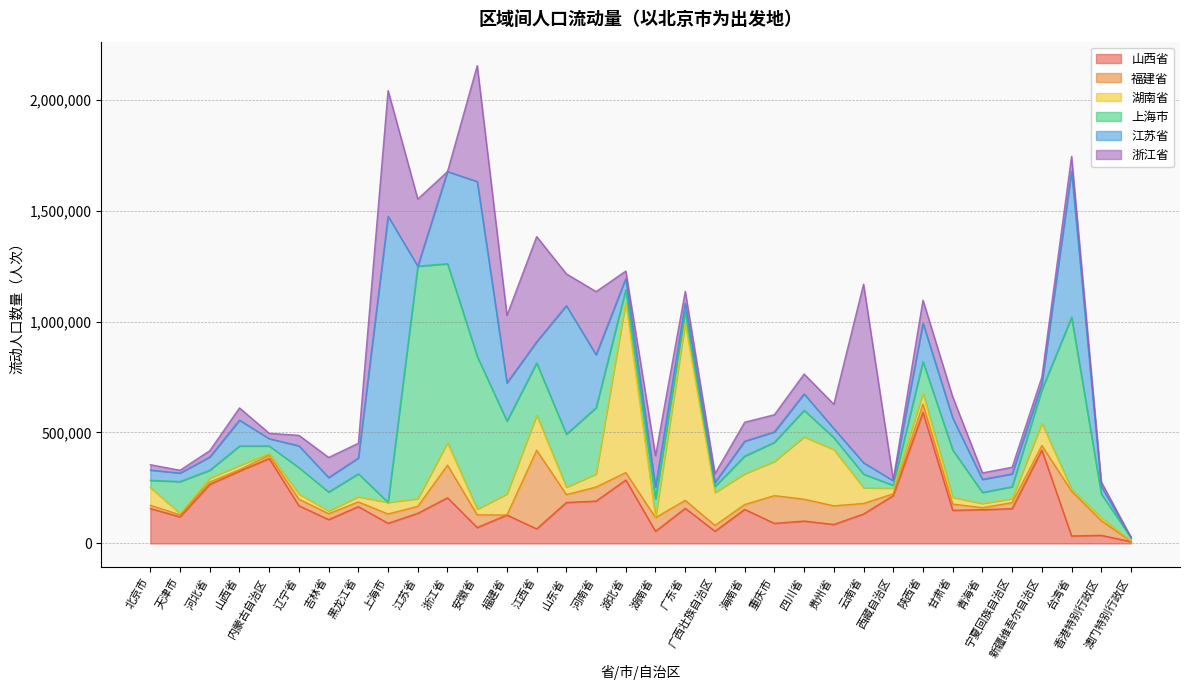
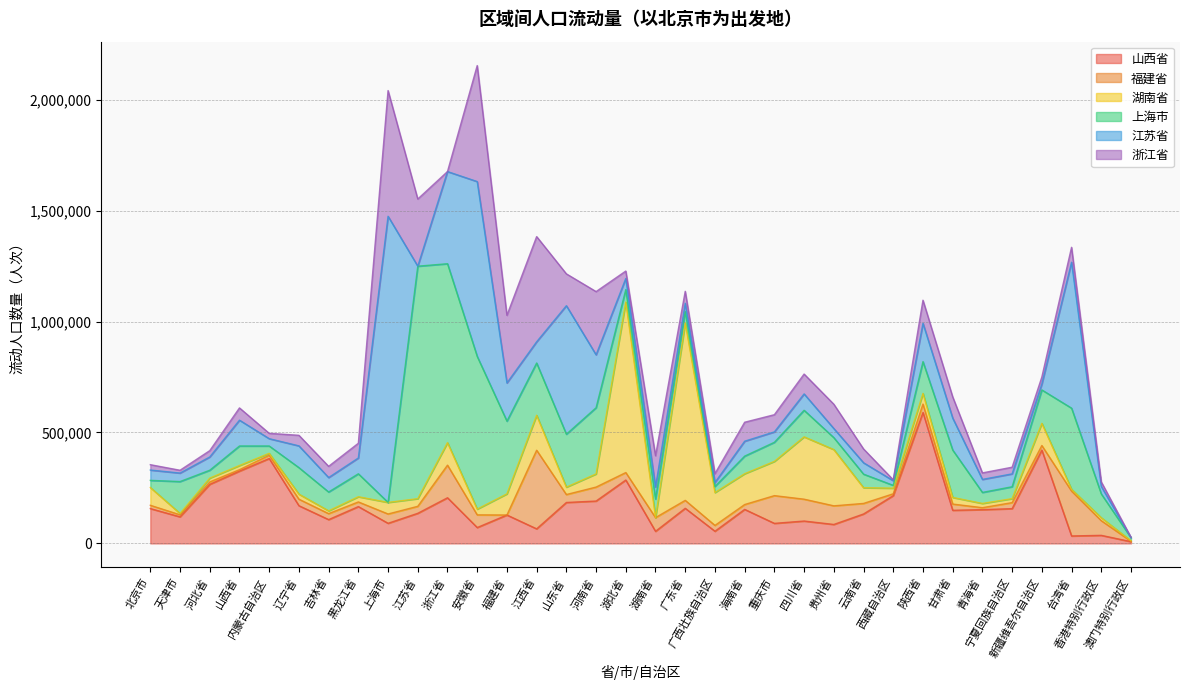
  {
    "湖南省": {
      "北京市": "80,000",
      "河北省": "20,000",
      "山西省": "20,000",
      "辽宁省": "20,000",
      "吉林省": "10,000",
      "黑龙江省": "20,000",
      "江苏省": "30,000",
      "浙江省": "100,000",
      "安徽省": "30,000",
      "福建省": "100,000",
      "江西省": "160,000",
      "山东省": "30,000",
      "河南省": "60,000",
      "湖北省": "770,000",
      "广东省": "800,000",
      "广西壮族自治区": "150,000",
      "海南省": "140,000",
      "重庆市": "150,000",
      "四川省": "280,000",
      "贵州省": "250,000",
      "云南省": "70,000",
      "西藏自治区": "30,000",
      "陕西省": "50,000",
      "甘肃省": "30,000",
      "青海省": "20,000",
      "宁夏回族自治区": "20,000",
      "新疆维吾尔自治区": "100,000",
      "香港特别行政区": "10,000"
    },
    "上海市": {
      "北京市": "30,000",
      "天津市": "140,000",
      "河北省": "40,000",
      "山西省": "90,000",
      "内蒙古自治区": "30,000",
      "辽宁省": "120,000",
      "吉林省": "80,000",
      "黑龙江省": "100,000",
      "浙江省": "810,000",
      "安徽省": "690,000",
      "福建省": "330,000",
      "江西省": "240,000",
      "山东省": "240,000",
      "河南省": "300,000",
      "湖北省": "60,000",
      "湖南省": "80,000",
      "广东省": "50,000",
      "广西壮族自治区": "30,000",
      "海南省": "80,000",
      "重庆市": "90,000",
      "四川省": "120,000",
      "贵州省": "50,000",
      "云南省": "60,000",
      "西藏自治区": "10,000",
      "陕西省": "140,000",
      "甘肃省": "210,000",
      "青海省": "50,000",
      "宁夏回族自治区": "50,000",
      "新疆维吾尔自治区": "150,000",
-     "台湾省": "780,000",
+     "台湾省": "370,000",
      "香港特别行政区": "110,000"
    },
    "江苏省": {
      "北京市": "50,000",
      "天津市": "40,000",
      "河北省": "60,000",
      "山西省": "120,000",
      "内蒙古自治区": "30,000",
      "辽宁省": "100,000",
      "吉林省": "70,000",
      "黑龙江省": "70,000",
      "上海市": "1,290,000",
      "安徽省": "790,000",
      "福建省": "170,000",
      "江西省": "100,000",
      "山东省": "580,000",
      "河南省": "240,000",
      "湖北省": "50,000",
      "湖南省": "50,000",
      "广东省": "40,000",
      "广西壮族自治区": "20,000",
      "海南省": "70,000",
      "重庆市": "50,000",
      "四川省": "70,000",
      "贵州省": "40,000",
      "云南省": "50,000",
      "陕西省": "170,000",
      "甘肃省": "140,000",
      "青海省": "60,000",
      "宁夏回族自治区": "60,000",
      "新疆维吾尔自治区": "30,000",
      "台湾省": "660,000",
      "香港特别行政区": "30,000"
    },
    "浙江省": {
      "北京市": "20,000",
      "天津市": "10,000",
      "河北省": "30,000",
      "山西省": "60,000",
      "内蒙古自治区": "20,000",
      "辽宁省": "50,000",
-     "吉林省": "90,000",
+     "吉林省": "50,000",
      "黑龙江省": "70,000",
      "上海市": "570,000",
      "江苏省": "300,000",
      "安徽省": "520,000",
      "福建省": "300,000",
      "江西省": "470,000",
      "山东省": "140,000",
      "河南省": "280,000",
      "湖北省": "30,000",
      "湖南省": "140,000",
      "广东省": "50,000",
      "广西壮族自治区": "40,000",
      "海南省": "90,000",
      "重庆市": "80,000",
      "四川省": "90,000",
      "贵州省": "110,000",
-     "云南省": "800,000",
+     "云南省": "60,000",
      "陕西省": "100,000",
      "甘肃省": "100,000",
      "青海省": "30,000",
      "宁夏回族自治区": "30,000",
      "新疆维吾尔自治区": "30,000",
      "台湾省": "70,000",
      "香港特别行政区": "20,000"
    }
  }
